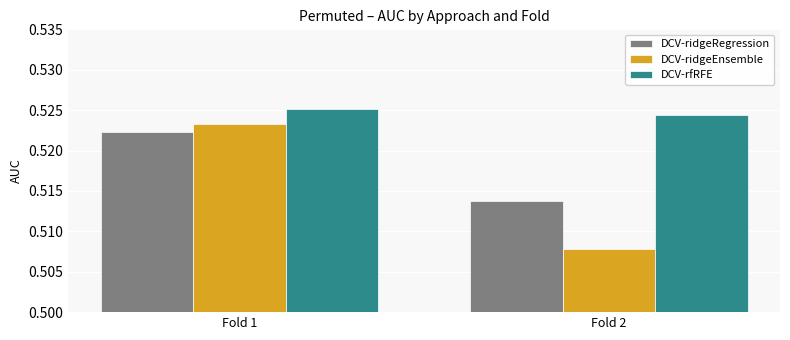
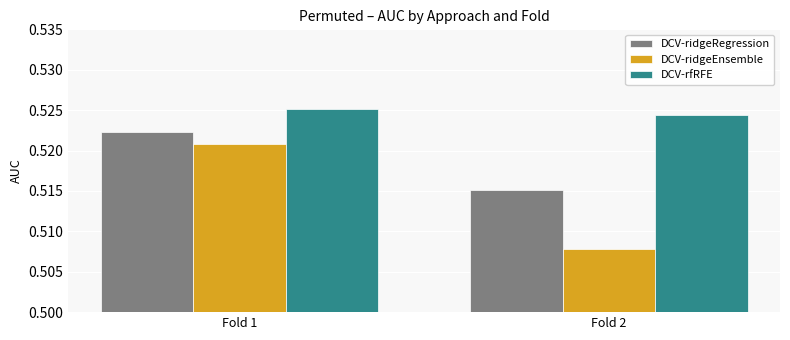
  {
    "DCV-ridgeRegression": {
      "Fold 1": 0.522,
-     "Fold 2": 0.514
+     "Fold 2": 0.515
    },
    "DCV-ridgeEnsemble": {
-     "Fold 1": 0.523,
+     "Fold 1": 0.521,
      "Fold 2": 0.508
    },
    "DCV-rfRFE": {
      "Fold 1": 0.525,
      "Fold 2": 0.524
    }
  }
